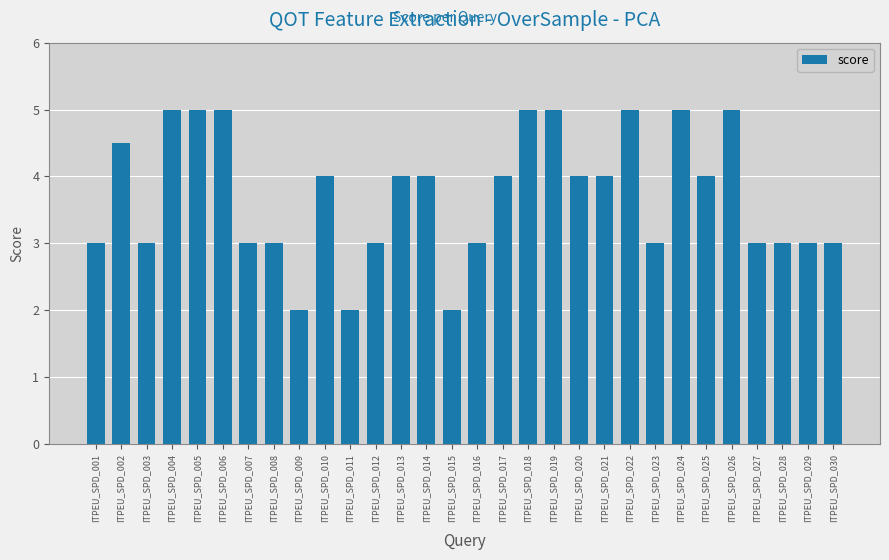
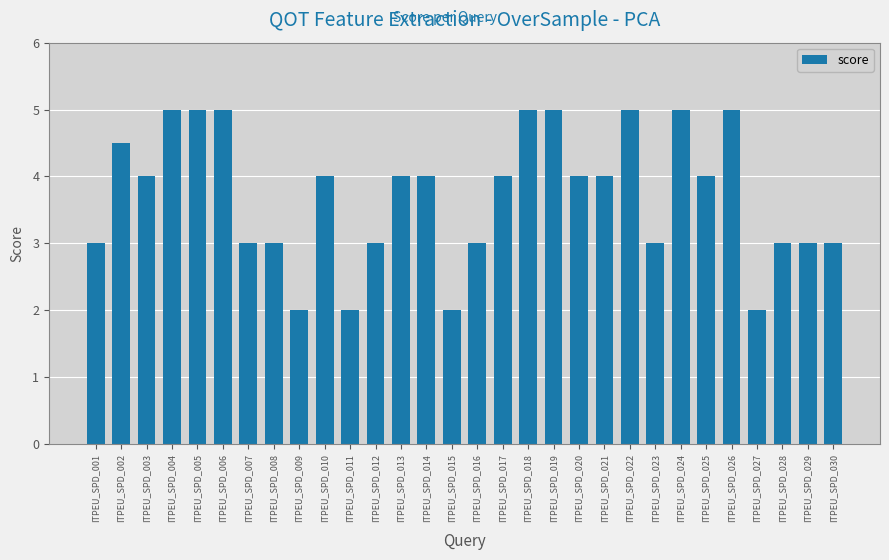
  {
    "ITPEU_SPD_001": 3,
    "ITPEU_SPD_002": 4.5,
-   "ITPEU_SPD_003": 3,
+   "ITPEU_SPD_003": 4,
    "ITPEU_SPD_004": 5,
    "ITPEU_SPD_005": 5,
    "ITPEU_SPD_006": 5,
    "ITPEU_SPD_007": 3,
    "ITPEU_SPD_008": 3,
    "ITPEU_SPD_009": 2,
    "ITPEU_SPD_010": 4,
    "ITPEU_SPD_011": 2,
    "ITPEU_SPD_012": 3,
    "ITPEU_SPD_013": 4,
    "ITPEU_SPD_014": 4,
    "ITPEU_SPD_015": 2,
    "ITPEU_SPD_016": 3,
    "ITPEU_SPD_017": 4,
    "ITPEU_SPD_018": 5,
    "ITPEU_SPD_019": 5,
    "ITPEU_SPD_020": 4,
    "ITPEU_SPD_021": 4,
    "ITPEU_SPD_022": 5,
    "ITPEU_SPD_023": 3,
    "ITPEU_SPD_024": 5,
    "ITPEU_SPD_025": 4,
    "ITPEU_SPD_026": 5,
-   "ITPEU_SPD_027": 3,
+   "ITPEU_SPD_027": 2,
    "ITPEU_SPD_028": 3,
    "ITPEU_SPD_029": 3,
    "ITPEU_SPD_030": 3
  }
